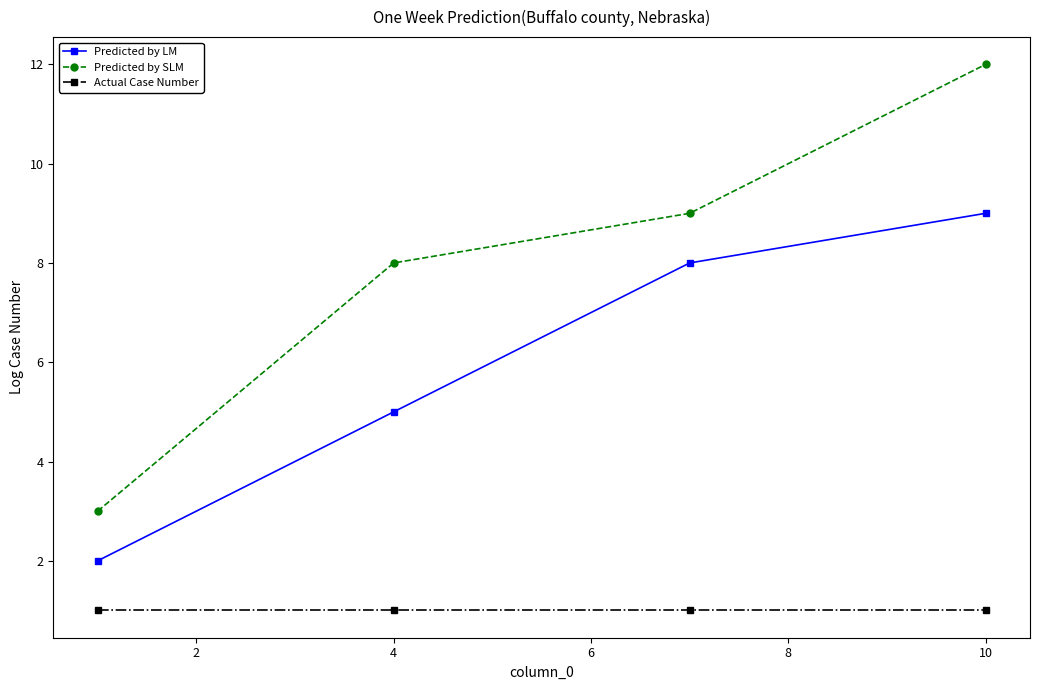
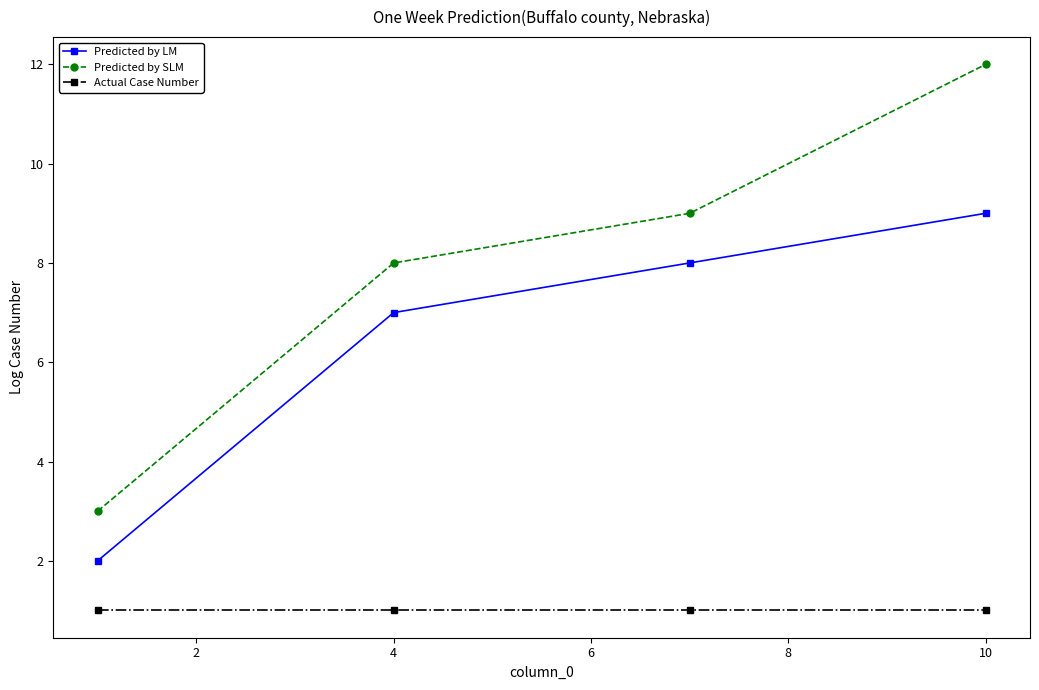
  {
    "Predicted by LM": {
-     "4": 5,
+     "4": 7,
      "10": 9
    },
    "Predicted by SLM": {
      "4": 8,
      "10": 12
    },
    "Actual Case Number": {
      "4": 1,
      "10": 1
    }
  }
